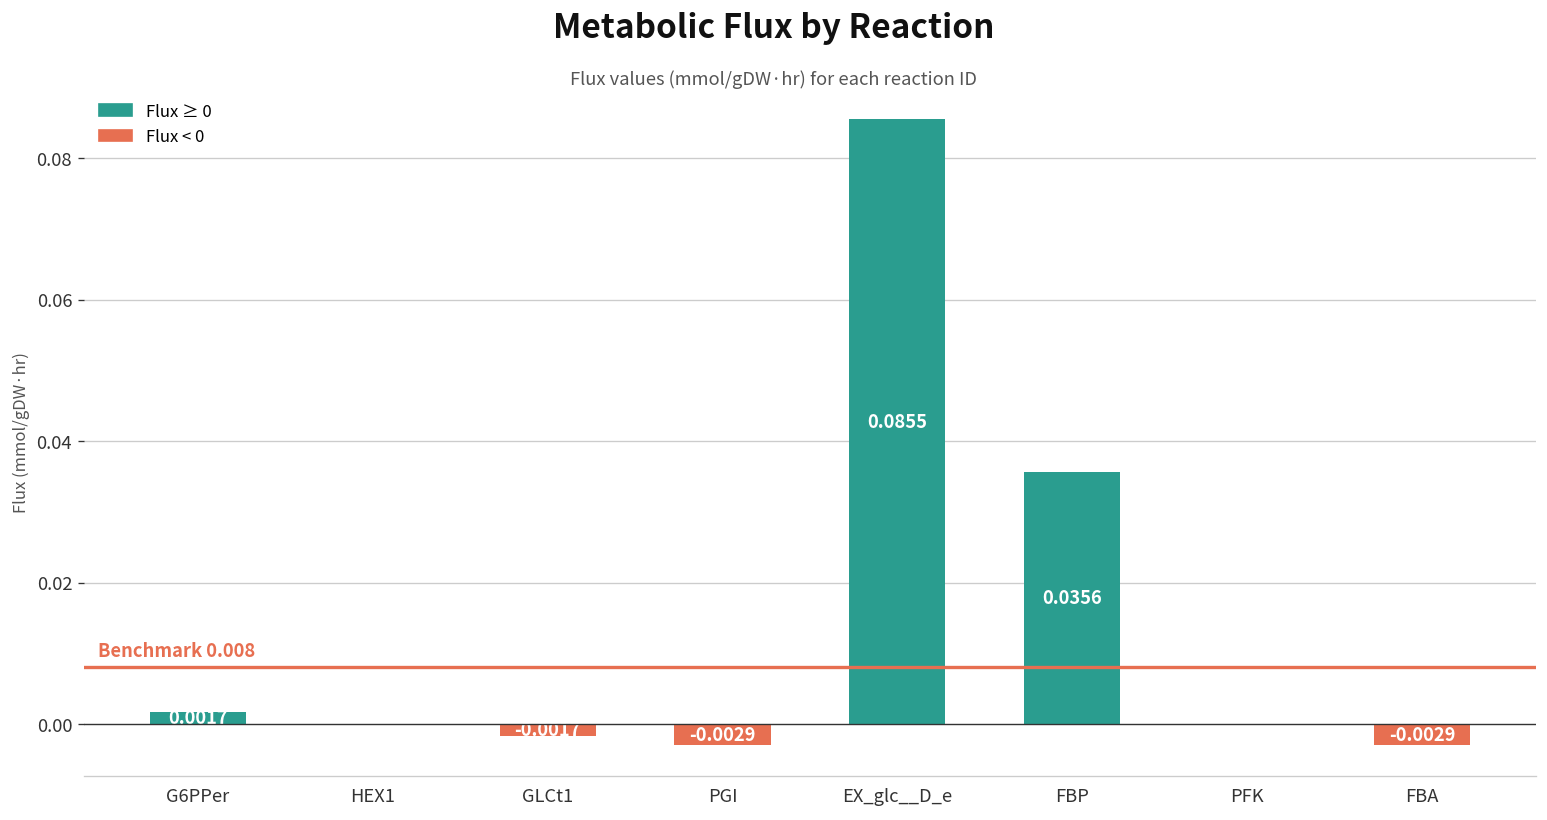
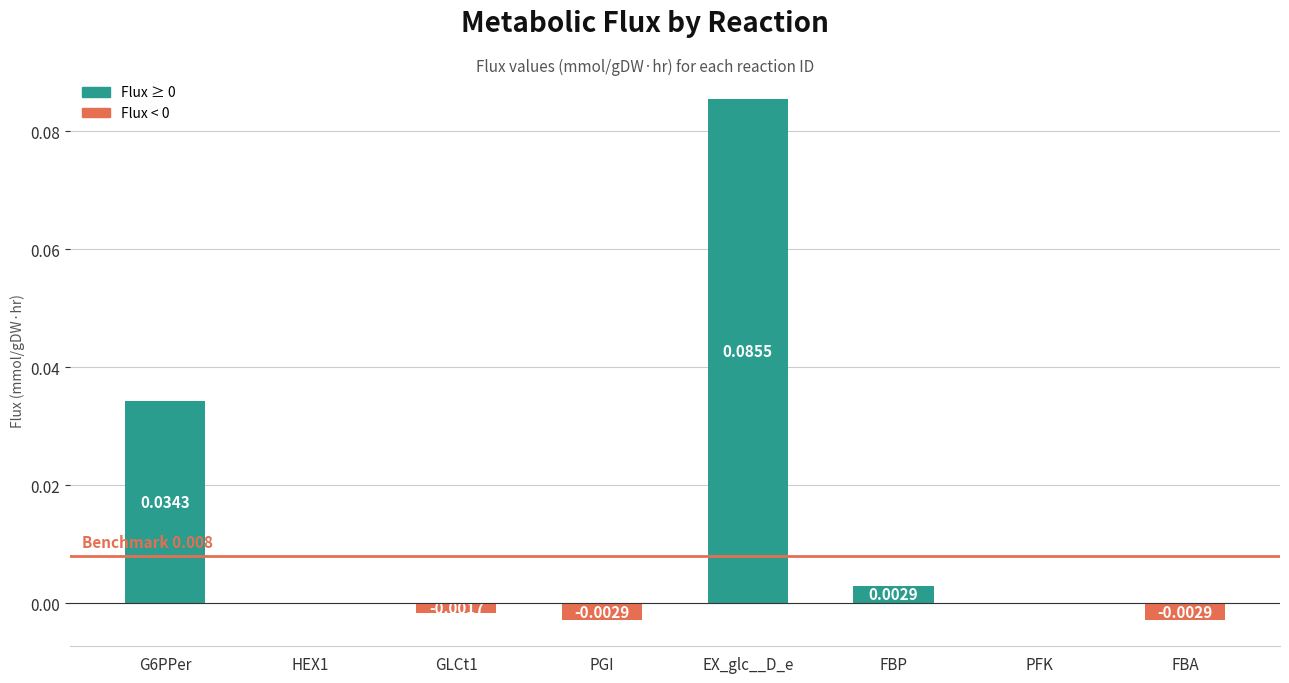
  {
-   "G6PPer": 0.0017,
+   "G6PPer": 0.0343,
    "PGI": -0.0029,
    "EX_glc__D_e": 0.0855,
-   "FBP": 0.0356,
+   "FBP": 0.0029,
    "FBA": -0.0029
  }
